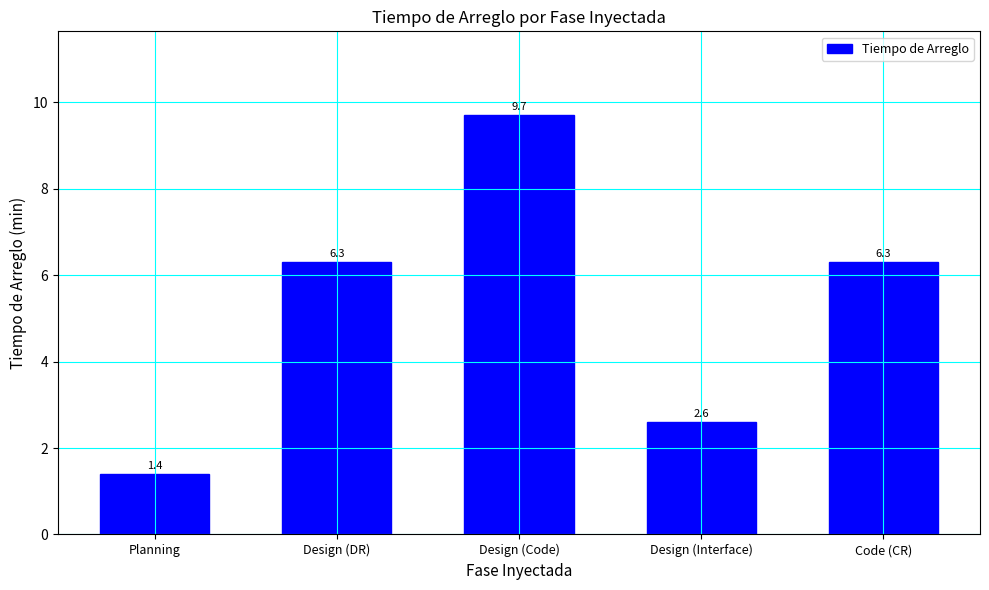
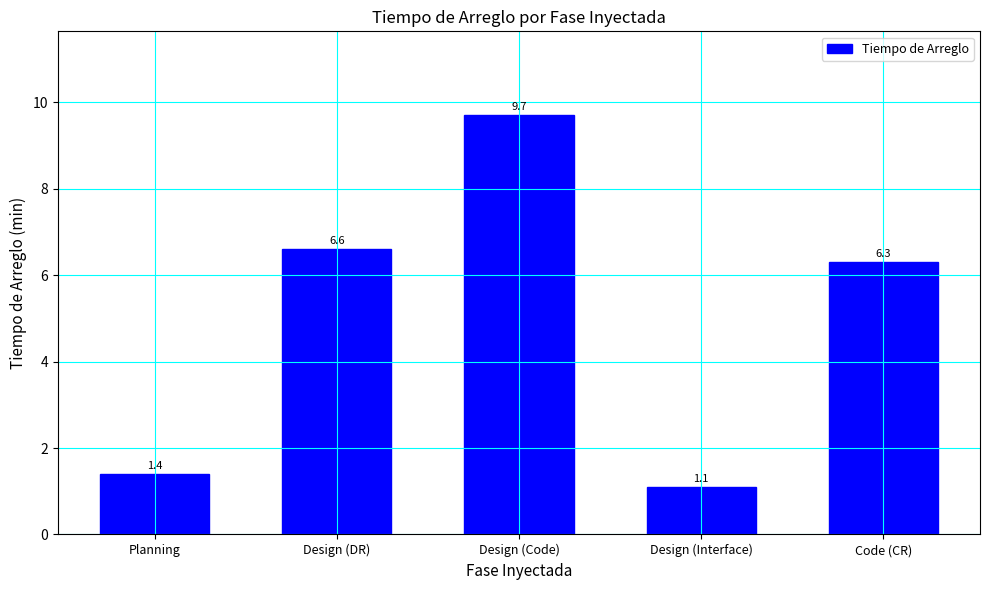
  {
    "Planning": 1.4,
-   "Design (DR)": 6.3,
+   "Design (DR)": 6.6,
    "Design (Code)": 9.7,
-   "Design (Interface)": 2.6,
+   "Design (Interface)": 1.1,
    "Code (CR)": 6.3
  }
